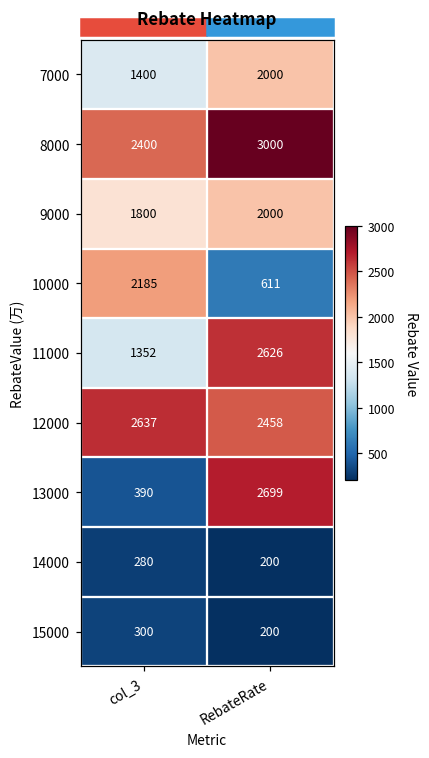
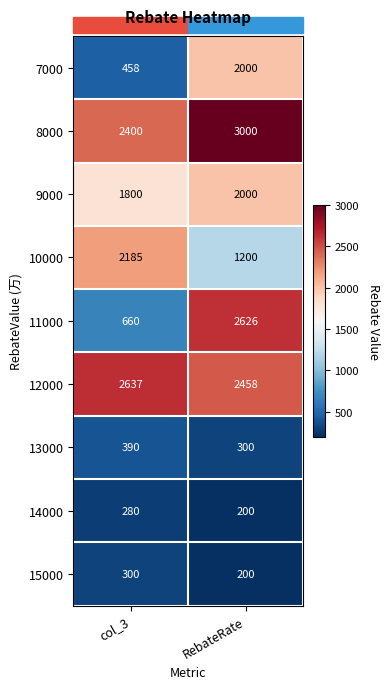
  {
    "7000": {
-     "col_3": 1400,
+     "col_3": 458,
      "RebateRate": 2000
    },
    "8000": {
      "col_3": 2400,
      "RebateRate": 3000
    },
    "9000": {
      "col_3": 1800,
      "RebateRate": 2000
    },
    "10000": {
      "col_3": 2185,
-     "RebateRate": 611
+     "RebateRate": 1200
    },
    "11000": {
-     "col_3": 1352,
+     "col_3": 660,
      "RebateRate": 2626
    },
    "12000": {
      "col_3": 2637,
      "RebateRate": 2458
    },
    "13000": {
      "col_3": 390,
-     "RebateRate": 2699
+     "RebateRate": 300
    },
    "14000": {
      "col_3": 280,
      "RebateRate": 200
    },
    "15000": {
      "col_3": 300,
      "RebateRate": 200
    }
  }
